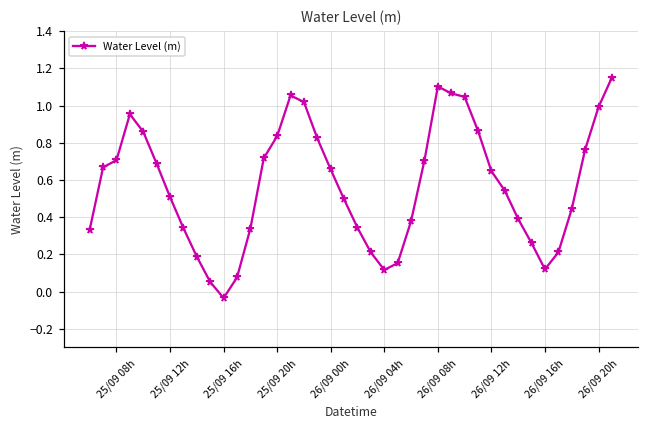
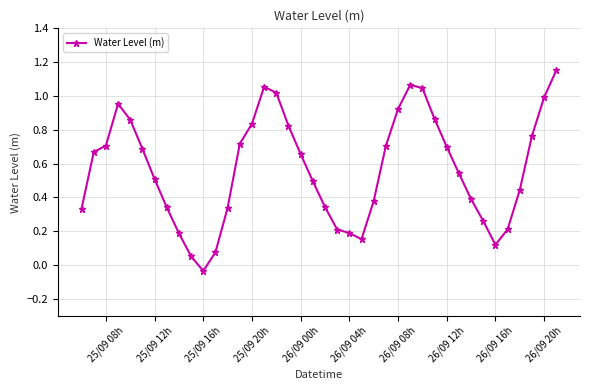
  {
    "25/09 08h": 0.71,
    "25/09 12h": 0.51,
    "25/09 16h": -0.03,
    "25/09 20h": 0.84,
    "26/09 00h": 0.66,
-   "26/09 04h": 0.12,
-   "26/09 08h": 1.10,
-   "26/09 12h": 0.65,
+   "26/09 04h": 0.19,
+   "26/09 08h": 0.92,
+   "26/09 12h": 0.70,
    "26/09 16h": 0.12,
    "26/09 20h": 0.99
  }
